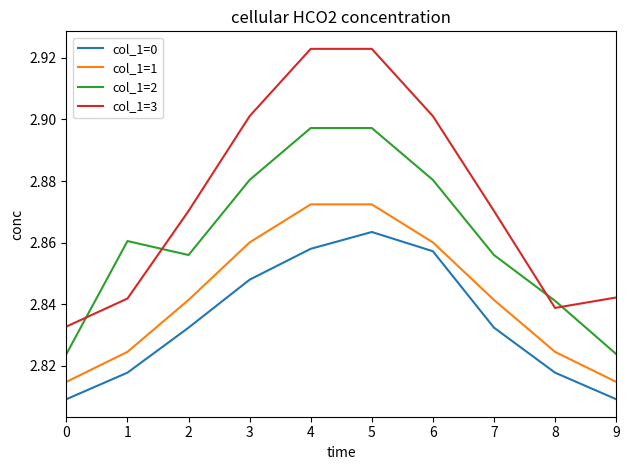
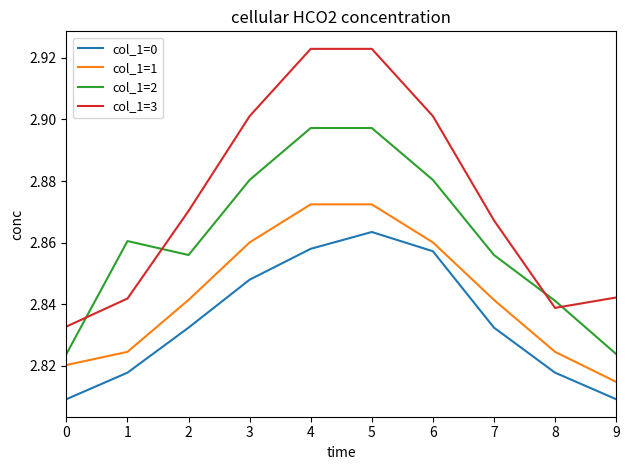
  {
    "col_1=0": {
      "0": 2.809,
      "1": 2.818,
      "2": 2.832,
      "3": 2.848,
      "4": 2.858,
      "5": 2.863,
      "6": 2.857,
      "7": 2.832,
      "8": 2.818,
      "9": 2.809
    },
    "col_1=1": {
-     "0": 2.815,
+     "0": 2.820,
      "1": 2.825,
      "2": 2.841,
      "3": 2.860,
      "4": 2.872,
      "5": 2.872,
      "6": 2.860,
      "7": 2.841,
      "8": 2.825,
      "9": 2.815
    },
    "col_1=2": {
      "0": 2.824,
      "1": 2.861,
      "2": 2.856,
      "3": 2.880,
      "4": 2.897,
      "5": 2.897,
      "6": 2.880,
      "7": 2.856,
      "8": 2.841,
      "9": 2.824
    },
    "col_1=3": {
      "0": 2.833,
      "1": 2.842,
      "2": 2.870,
      "3": 2.901,
      "4": 2.923,
      "5": 2.923,
      "6": 2.901,
-     "7": 2.870,
+     "7": 2.867,
      "8": 2.839,
      "9": 2.842
    }
  }
